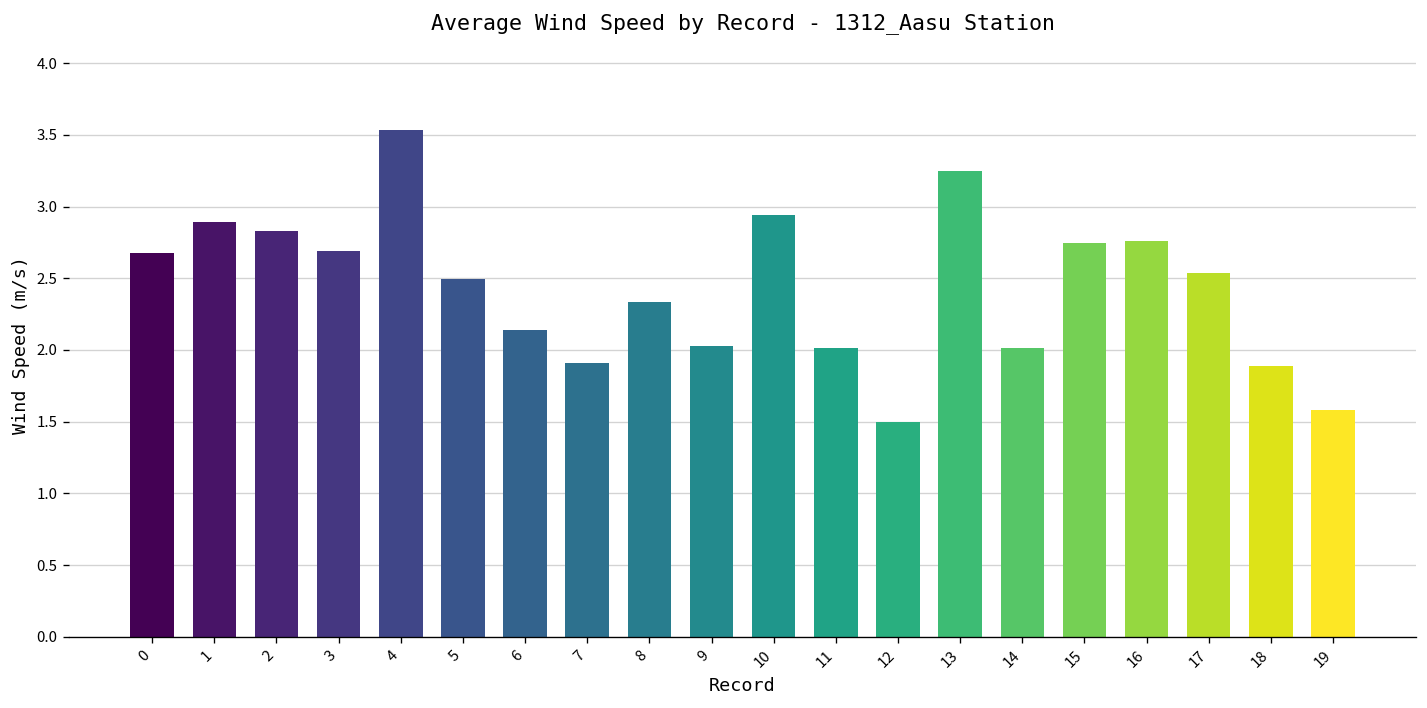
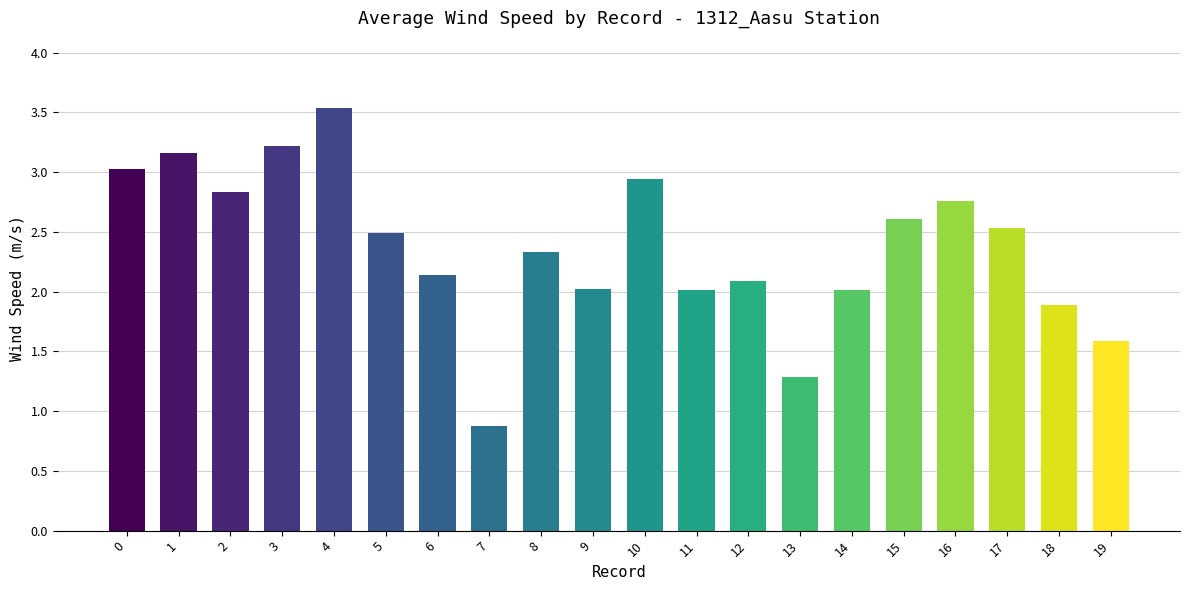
  {
-   "0": 2.68,
-   "1": 2.89,
+   "0": 3.02,
+   "1": 3.16,
    "2": 2.83,
-   "3": 2.69,
+   "3": 3.22,
    "4": 3.54,
    "5": 2.49,
    "6": 2.14,
-   "7": 1.91,
+   "7": 0.88,
    "8": 2.34,
    "9": 2.03,
    "10": 2.94,
    "11": 2.01,
-   "12": 1.50,
-   "13": 3.25,
+   "12": 2.09,
+   "13": 1.28,
    "14": 2.01,
-   "15": 2.75,
+   "15": 2.61,
    "16": 2.76,
    "17": 2.54,
    "18": 1.89,
    "19": 1.58
  }
